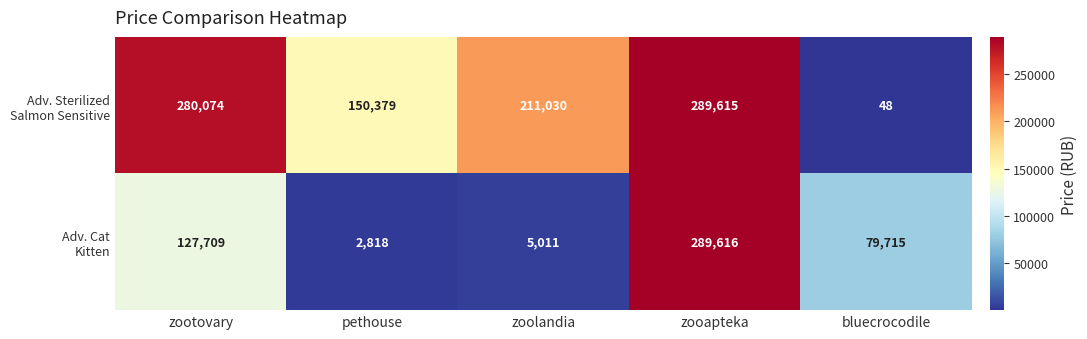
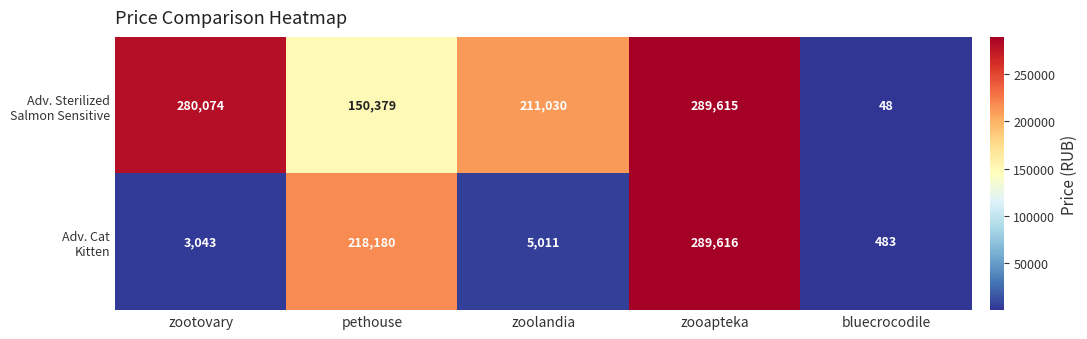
  {
    "Adv. Sterilized Salmon Sensitive": {
      "zootovary": "280,074",
      "pethouse": "150,379",
      "zoolandia": "211,030",
      "zooapteka": "289,615",
      "bluecrocodile": "48"
    },
    "Adv. Cat Kitten": {
-     "zootovary": "127,709",
-     "pethouse": "2,818",
+     "zootovary": "3,043",
+     "pethouse": "218,180",
      "zoolandia": "5,011",
      "zooapteka": "289,616",
-     "bluecrocodile": "79,715"
+     "bluecrocodile": "483"
    }
  }
